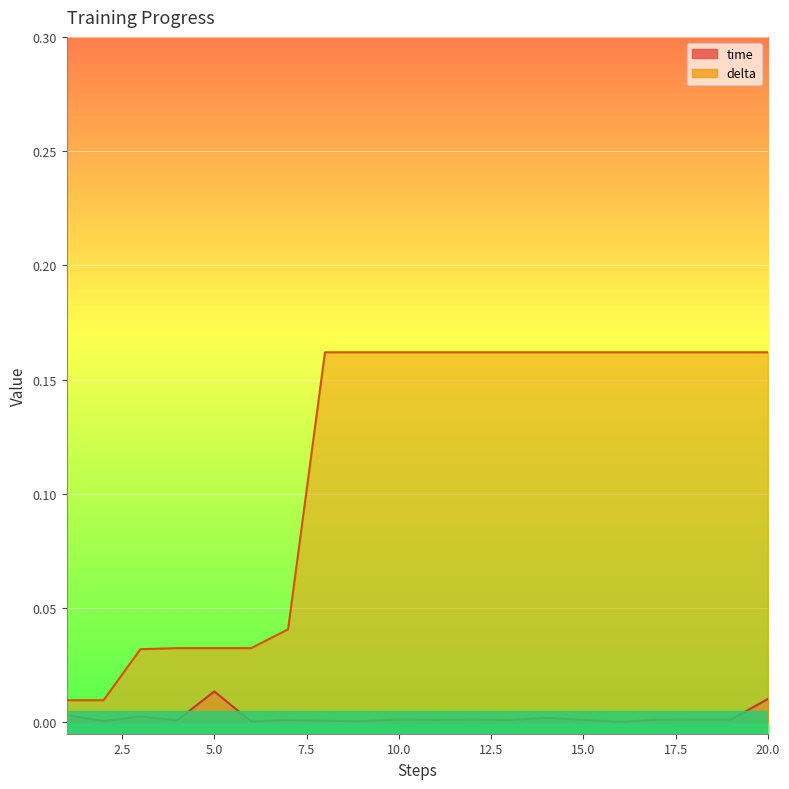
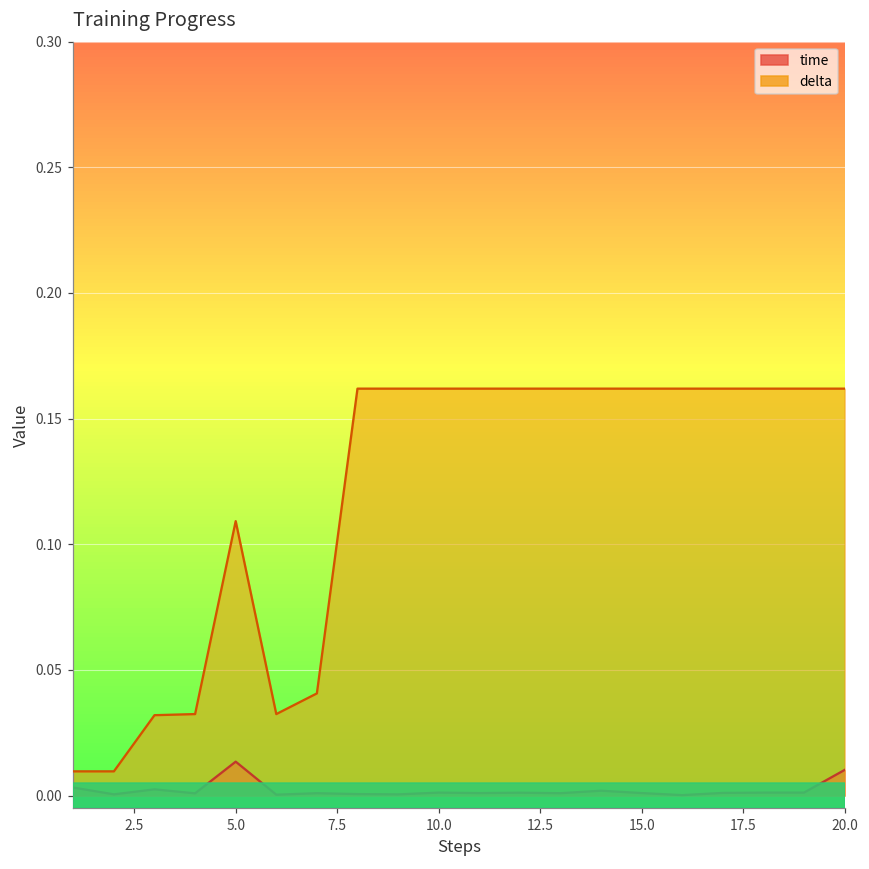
  {
    "time": {
      "5.0": 0.014,
      "20.0": 0.010
    },
    "delta": {
-     "5.0": 0.032,
+     "5.0": 0.109,
      "10.0": 0.162,
      "15.0": 0.162,
      "20.0": 0.162
    }
  }
